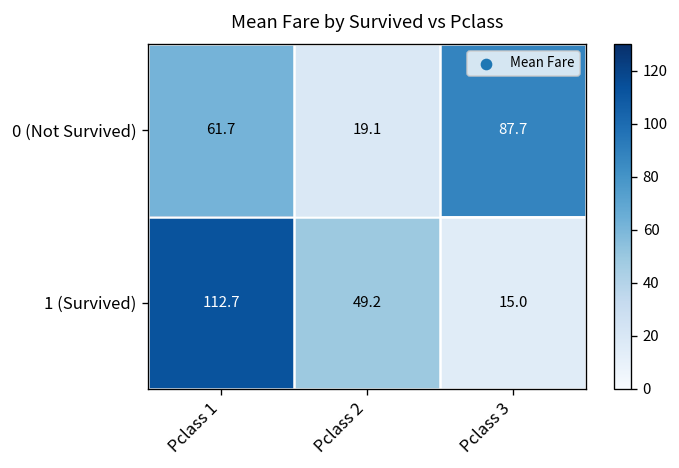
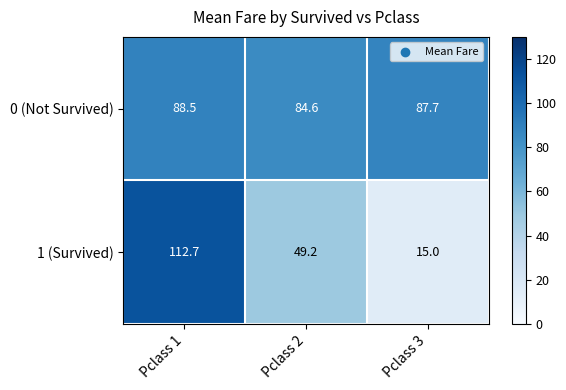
  {
    "0 (Not Survived)": {
-     "Pclass 1": 61.7,
-     "Pclass 2": 19.1,
+     "Pclass 1": 88.5,
+     "Pclass 2": 84.6,
      "Pclass 3": 87.7
    },
    "1 (Survived)": {
      "Pclass 1": 112.7,
      "Pclass 2": 49.2,
      "Pclass 3": 15.0
    }
  }
